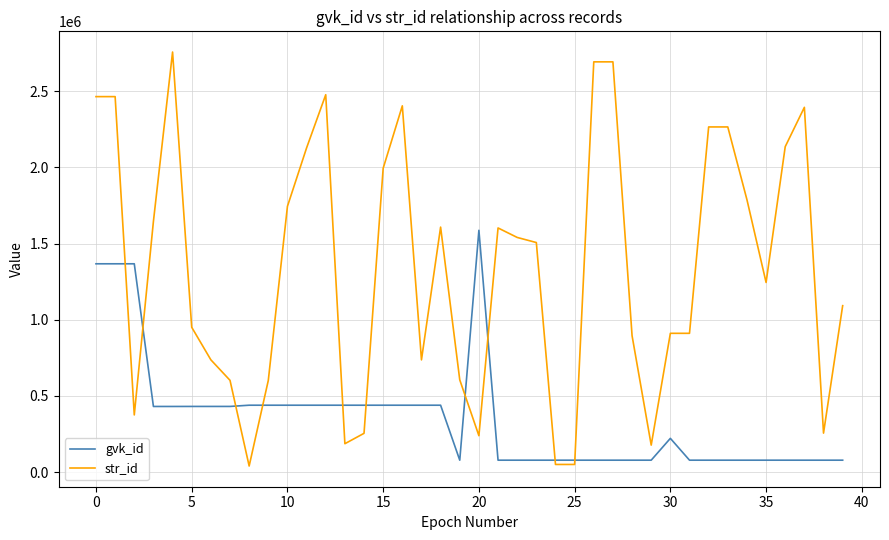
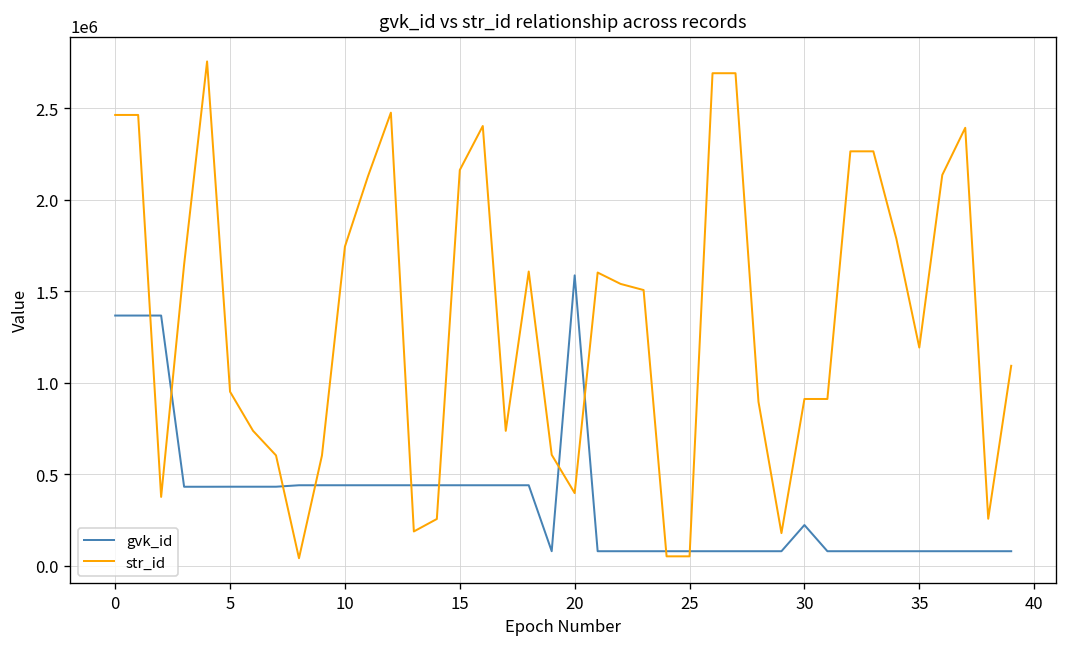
  {
    "gvk_id": {
      "0": 1370000,
      "5": 430000,
      "10": 440000,
      "15": 440000,
      "20": 1590000,
      "25": 80000,
      "30": 220000,
      "35": 80000
    },
    "str_id": {
      "0": 2460000,
      "5": 950000,
      "10": 1740000,
-     "15": 1990000,
-     "20": 240000,
+     "15": 2160000,
+     "20": 400000,
      "25": 50000,
      "30": 910000,
-     "35": 1240000
+     "35": 1190000
    }
  }
